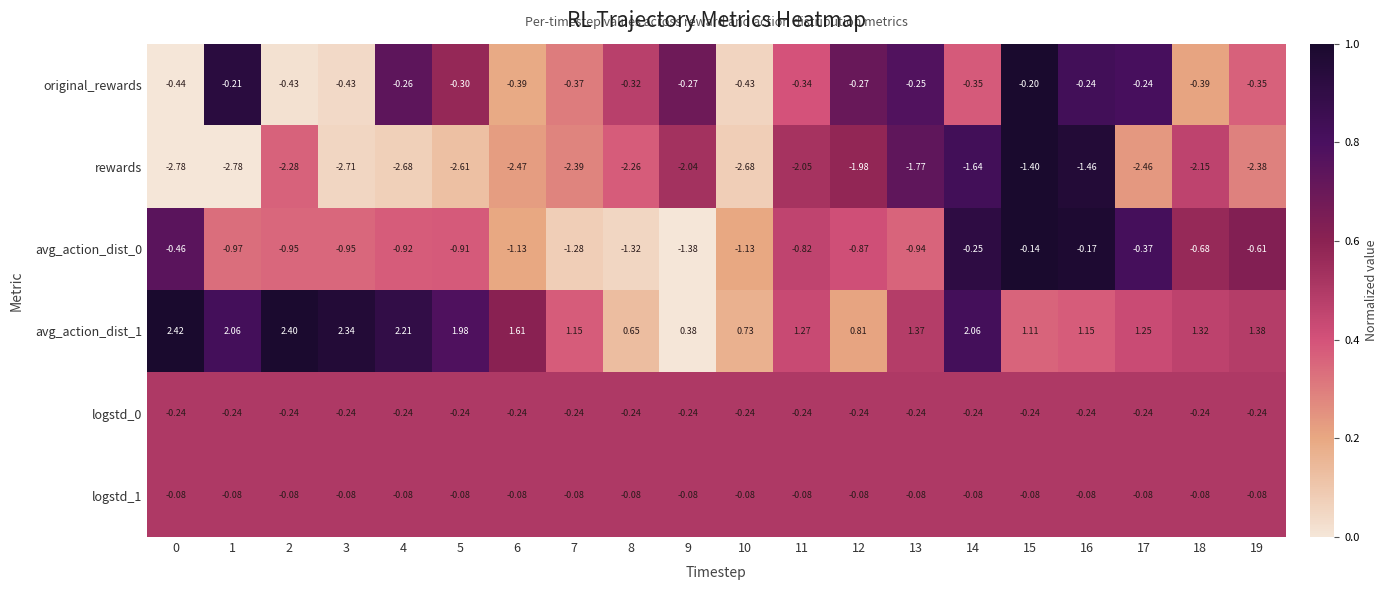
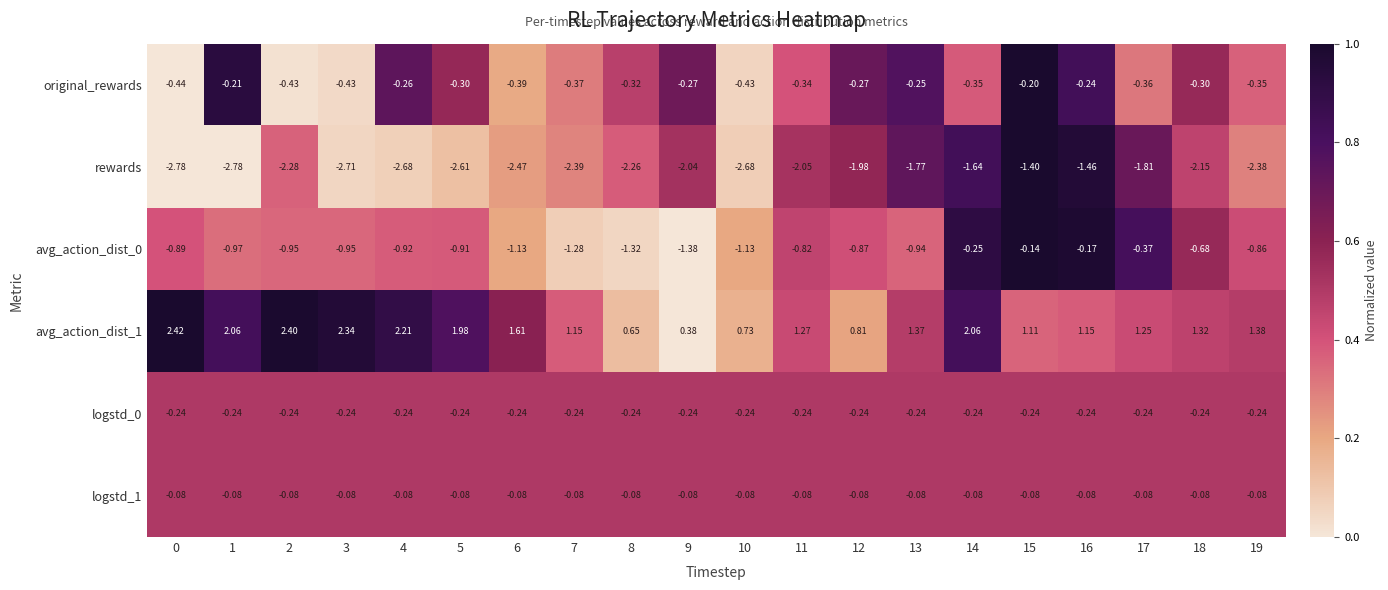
  {
    "original_rewards": {
      "0": -0.44,
      "1": -0.21,
      "2": -0.43,
      "3": -0.43,
      "4": -0.26,
      "5": -0.30,
      "6": -0.39,
      "7": -0.37,
      "8": -0.32,
      "9": -0.27,
      "10": -0.43,
      "11": -0.34,
      "12": -0.27,
      "13": -0.25,
      "14": -0.35,
      "15": -0.20,
      "16": -0.24,
-     "17": -0.24,
-     "18": -0.39,
+     "17": -0.36,
+     "18": -0.30,
      "19": -0.35
    },
    "rewards": {
      "0": -2.78,
      "1": -2.78,
      "2": -2.28,
      "3": -2.71,
      "4": -2.68,
      "5": -2.61,
      "6": -2.47,
      "7": -2.39,
      "8": -2.26,
      "9": -2.04,
      "10": -2.68,
      "11": -2.05,
      "12": -1.98,
      "13": -1.77,
      "14": -1.64,
      "15": -1.40,
      "16": -1.46,
-     "17": -2.46,
+     "17": -1.81,
      "18": -2.15,
      "19": -2.38
    },
    "avg_action_dist_0": {
-     "0": -0.46,
+     "0": -0.89,
      "1": -0.97,
      "2": -0.95,
      "3": -0.95,
      "4": -0.92,
      "5": -0.91,
      "6": -1.13,
      "7": -1.28,
      "8": -1.32,
      "9": -1.38,
      "10": -1.13,
      "11": -0.82,
      "12": -0.87,
      "13": -0.94,
      "14": -0.25,
      "15": -0.14,
      "16": -0.17,
      "17": -0.37,
      "18": -0.68,
-     "19": -0.61
+     "19": -0.86
    },
    "avg_action_dist_1": {
      "0": 2.42,
      "1": 2.06,
      "2": 2.40,
      "3": 2.34,
      "4": 2.21,
      "5": 1.98,
      "6": 1.61,
      "7": 1.15,
      "8": 0.65,
      "9": 0.38,
      "10": 0.73,
      "11": 1.27,
      "12": 0.81,
      "13": 1.37,
      "14": 2.06,
      "15": 1.11,
      "16": 1.15,
      "17": 1.25,
      "18": 1.32,
      "19": 1.38
    },
    "logstd_0": {
      "0": -0.24,
      "1": -0.24,
      "2": -0.24,
      "3": -0.24,
      "4": -0.24,
      "5": -0.24,
      "6": -0.24,
      "7": -0.24,
      "8": -0.24,
      "9": -0.24,
      "10": -0.24,
      "11": -0.24,
      "12": -0.24,
      "13": -0.24,
      "14": -0.24,
      "15": -0.24,
      "16": -0.24,
      "17": -0.24,
      "18": -0.24,
      "19": -0.24
    },
    "logstd_1": {
      "0": -0.08,
      "1": -0.08,
      "2": -0.08,
      "3": -0.08,
      "4": -0.08,
      "5": -0.08,
      "6": -0.08,
      "7": -0.08,
      "8": -0.08,
      "9": -0.08,
      "10": -0.08,
      "11": -0.08,
      "12": -0.08,
      "13": -0.08,
      "14": -0.08,
      "15": -0.08,
      "16": -0.08,
      "17": -0.08,
      "18": -0.08,
      "19": -0.08
    }
  }
